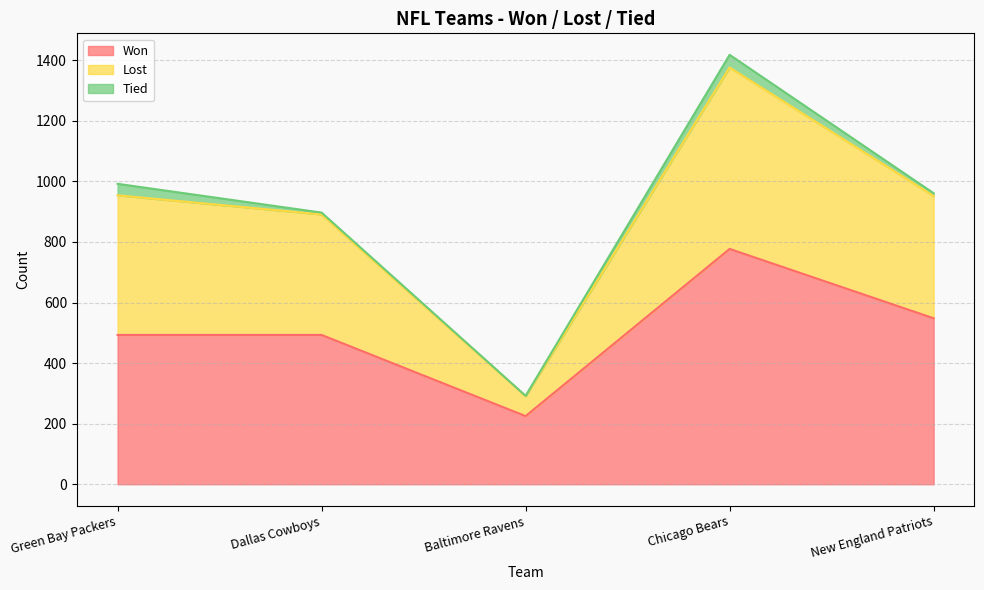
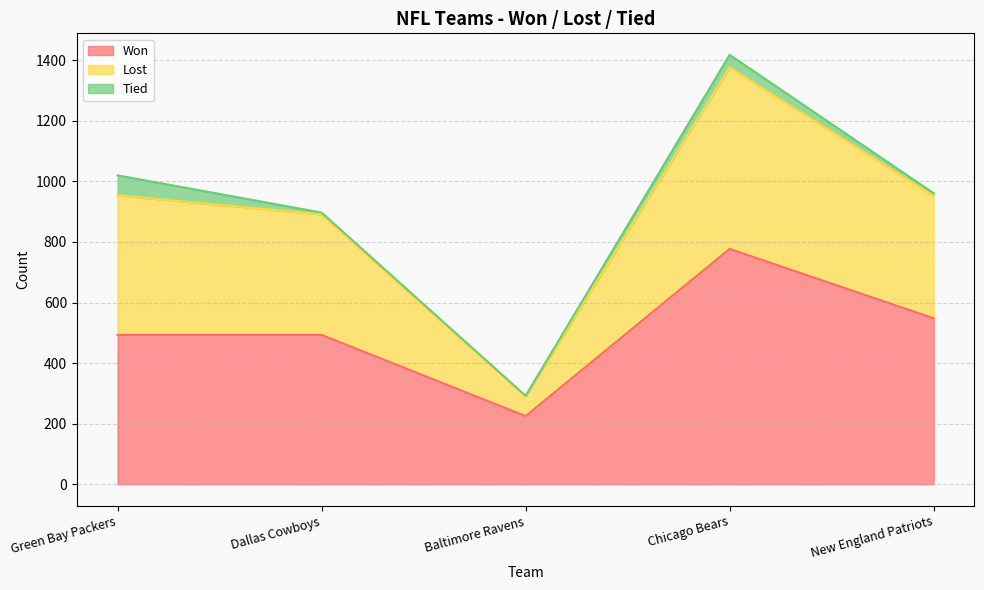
  {
    "Won": {
      "Green Bay Packers": 490,
      "Dallas Cowboys": 490,
      "Baltimore Ravens": 230,
      "Chicago Bears": 780,
      "New England Patriots": 550
    },
    "Lost": {
      "Green Bay Packers": 460,
      "Chicago Bears": 600,
      "New England Patriots": 400
    },
    "Tied": {
-     "Green Bay Packers": 40,
+     "Green Bay Packers": 70,
      "Chicago Bears": 40,
      "New England Patriots": 10
    }
  }
